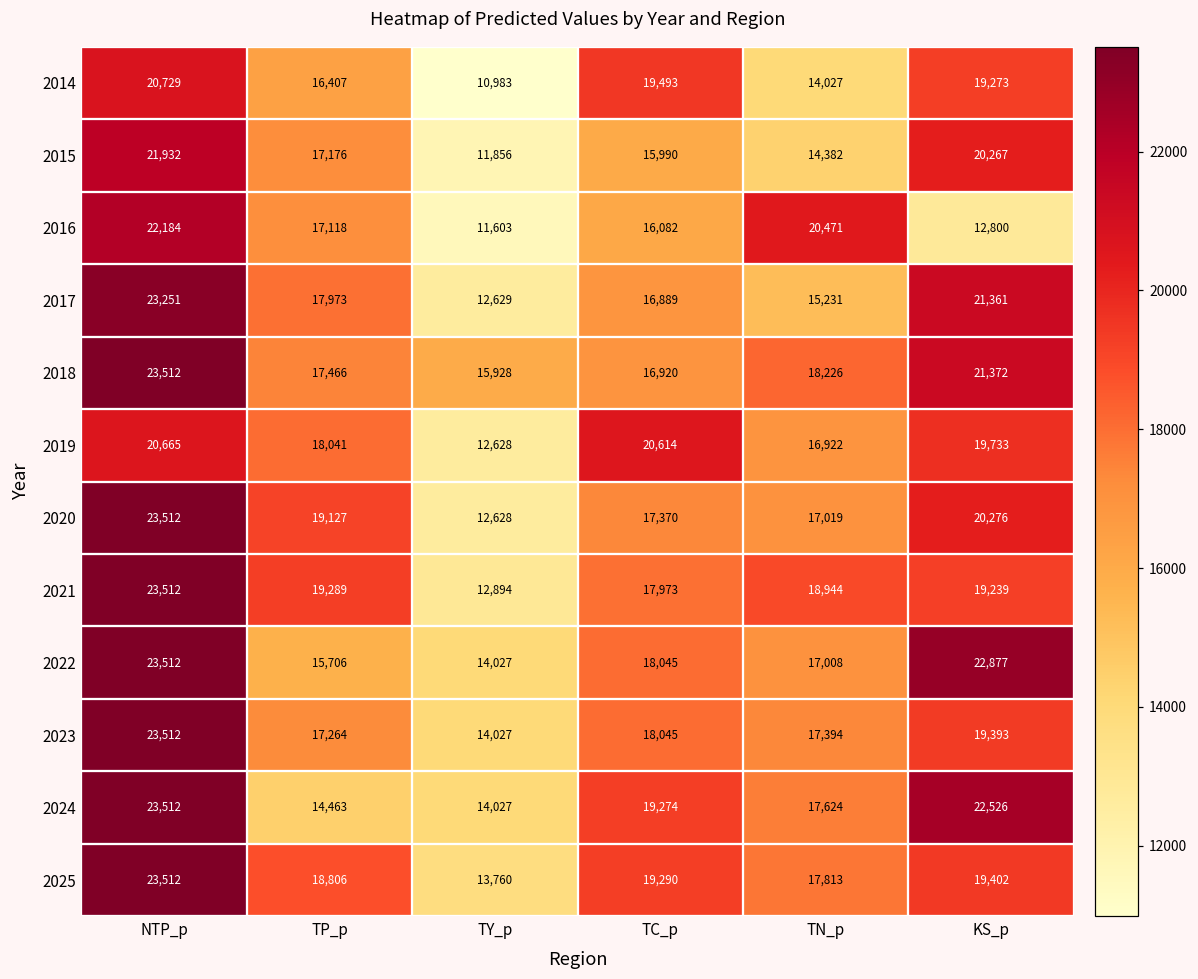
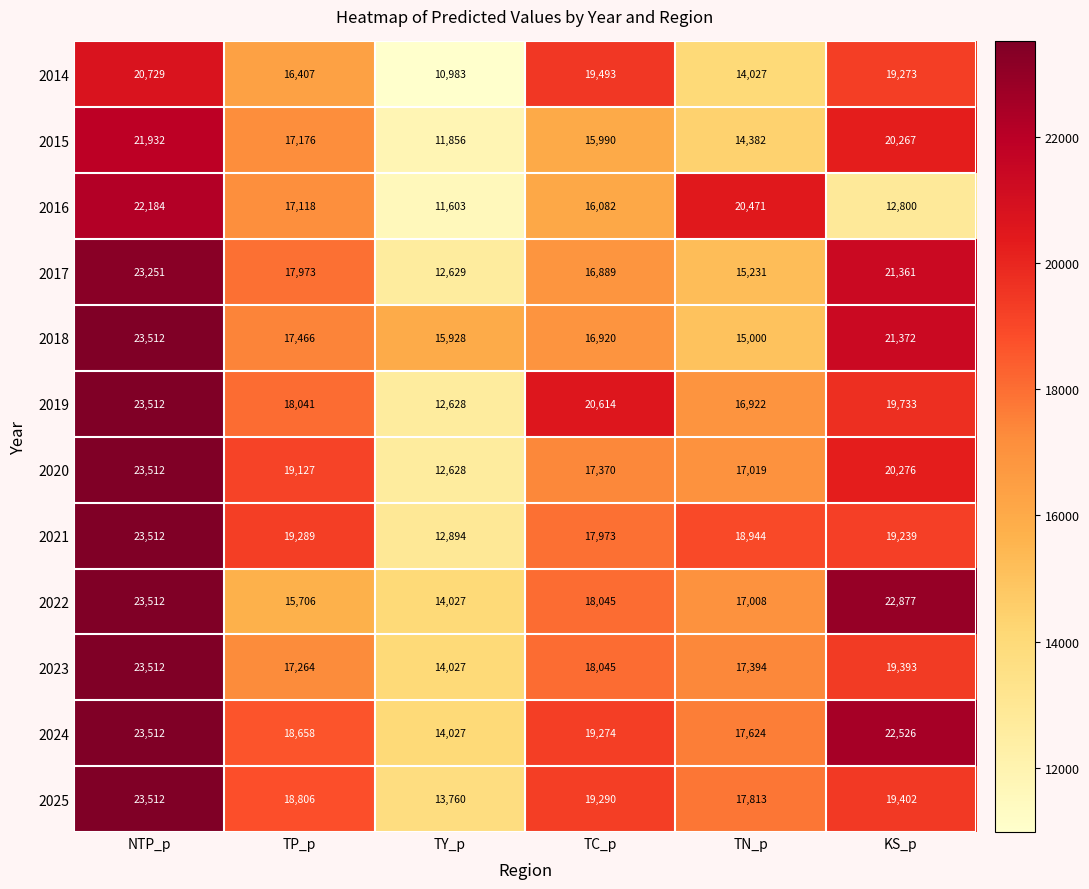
  {
    "2014": {
      "NTP_p": "20,729",
      "TP_p": "16,407",
      "TY_p": "10,983",
      "TC_p": "19,493",
      "TN_p": "14,027",
      "KS_p": "19,273"
    },
    "2015": {
      "NTP_p": "21,932",
      "TP_p": "17,176",
      "TY_p": "11,856",
      "TC_p": "15,990",
      "TN_p": "14,382",
      "KS_p": "20,267"
    },
    "2016": {
      "NTP_p": "22,184",
      "TP_p": "17,118",
      "TY_p": "11,603",
      "TC_p": "16,082",
      "TN_p": "20,471",
      "KS_p": "12,800"
    },
    "2017": {
      "NTP_p": "23,251",
      "TP_p": "17,973",
      "TY_p": "12,629",
      "TC_p": "16,889",
      "TN_p": "15,231",
      "KS_p": "21,361"
    },
    "2018": {
      "NTP_p": "23,512",
      "TP_p": "17,466",
      "TY_p": "15,928",
      "TC_p": "16,920",
-     "TN_p": "18,226",
+     "TN_p": "15,000",
      "KS_p": "21,372"
    },
    "2019": {
-     "NTP_p": "20,665",
+     "NTP_p": "23,512",
      "TP_p": "18,041",
      "TY_p": "12,628",
      "TC_p": "20,614",
      "TN_p": "16,922",
      "KS_p": "19,733"
    },
    "2020": {
      "NTP_p": "23,512",
      "TP_p": "19,127",
      "TY_p": "12,628",
      "TC_p": "17,370",
      "TN_p": "17,019",
      "KS_p": "20,276"
    },
    "2021": {
      "NTP_p": "23,512",
      "TP_p": "19,289",
      "TY_p": "12,894",
      "TC_p": "17,973",
      "TN_p": "18,944",
      "KS_p": "19,239"
    },
    "2022": {
      "NTP_p": "23,512",
      "TP_p": "15,706",
      "TY_p": "14,027",
      "TC_p": "18,045",
      "TN_p": "17,008",
      "KS_p": "22,877"
    },
    "2023": {
      "NTP_p": "23,512",
      "TP_p": "17,264",
      "TY_p": "14,027",
      "TC_p": "18,045",
      "TN_p": "17,394",
      "KS_p": "19,393"
    },
    "2024": {
      "NTP_p": "23,512",
-     "TP_p": "14,463",
+     "TP_p": "18,658",
      "TY_p": "14,027",
      "TC_p": "19,274",
      "TN_p": "17,624",
      "KS_p": "22,526"
    },
    "2025": {
      "NTP_p": "23,512",
      "TP_p": "18,806",
      "TY_p": "13,760",
      "TC_p": "19,290",
      "TN_p": "17,813",
      "KS_p": "19,402"
    }
  }
